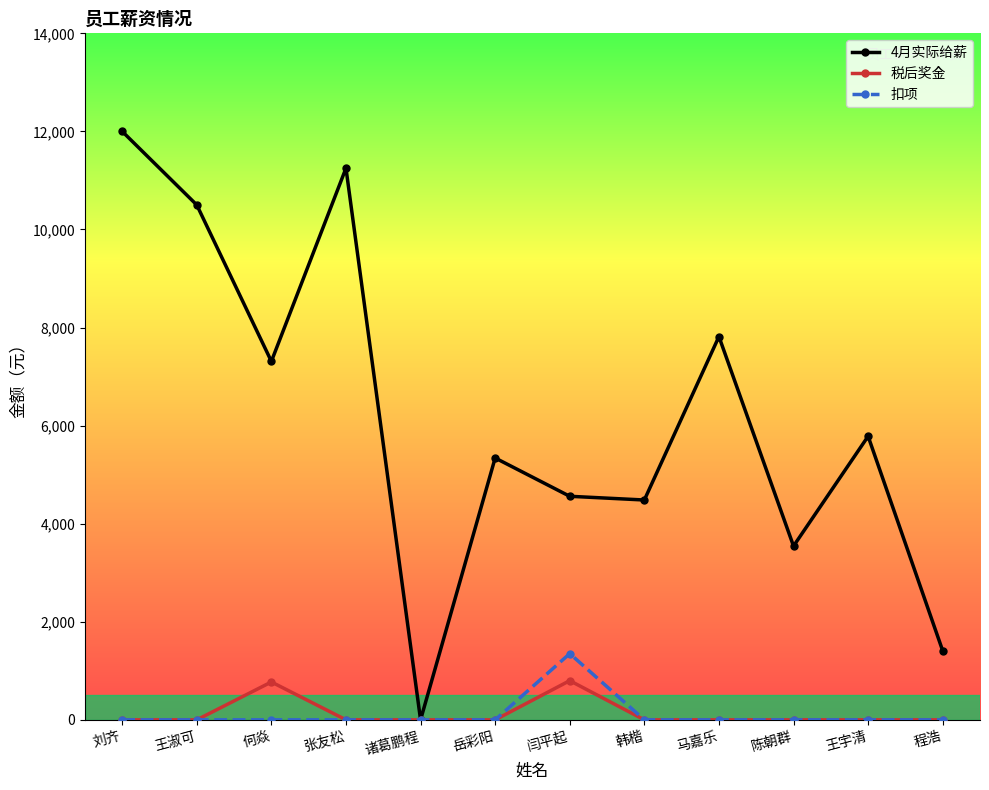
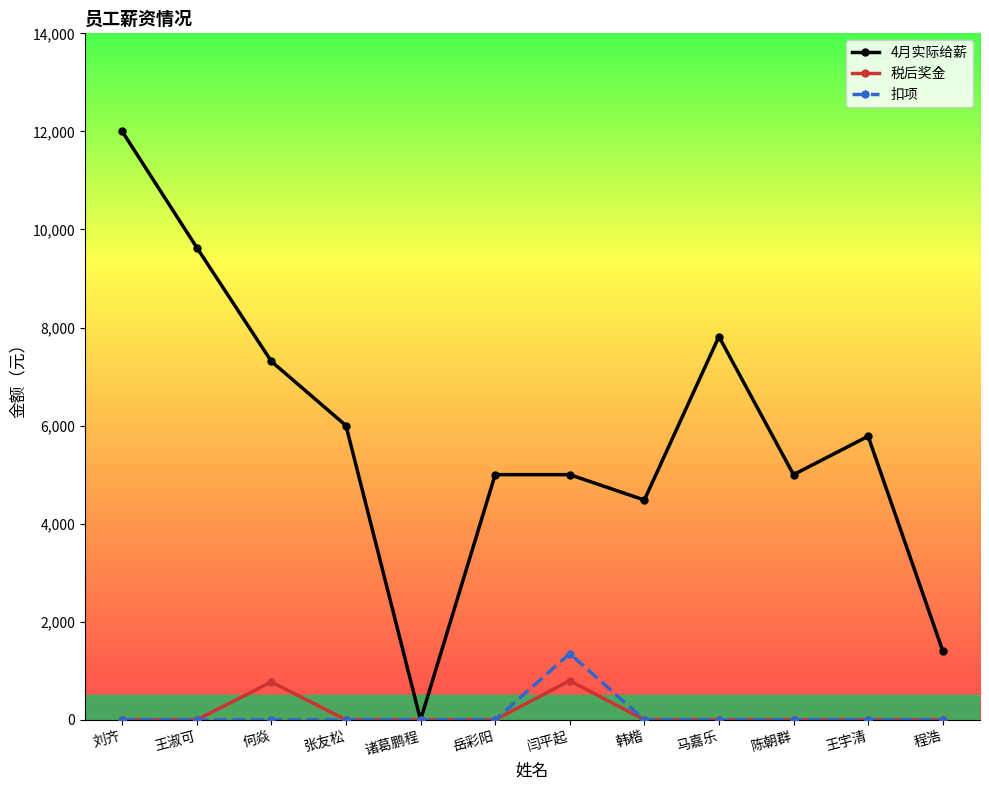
  {
    "4月实际给薪": {
      "刘齐": "12,000",
-     "王淑可": "10,500",
+     "王淑可": "9,600",
      "何焱": "7,300",
-     "张友松": "11,300",
-     "岳彩阳": "5,300",
-     "闫平起": "4,600",
+     "张友松": "6,000",
+     "岳彩阳": "5,000",
+     "闫平起": "5,000",
      "韩楷": "4,500",
      "马嘉乐": "7,800",
-     "陈朝群": "3,500",
+     "陈朝群": "5,000",
      "王宇清": "5,800",
      "程浩": "1,400"
    },
    "税后奖金": {
      "何焱": "800",
      "闫平起": "800"
    },
    "扣项": {
      "闫平起": "1,400"
    }
  }
